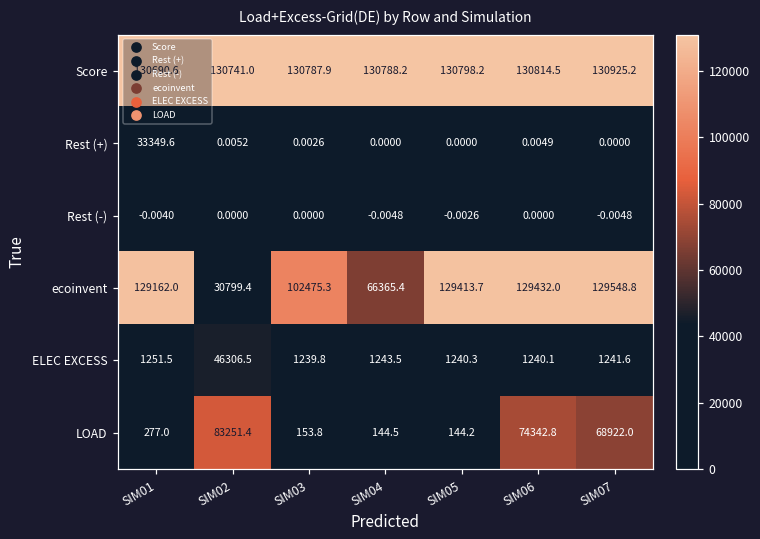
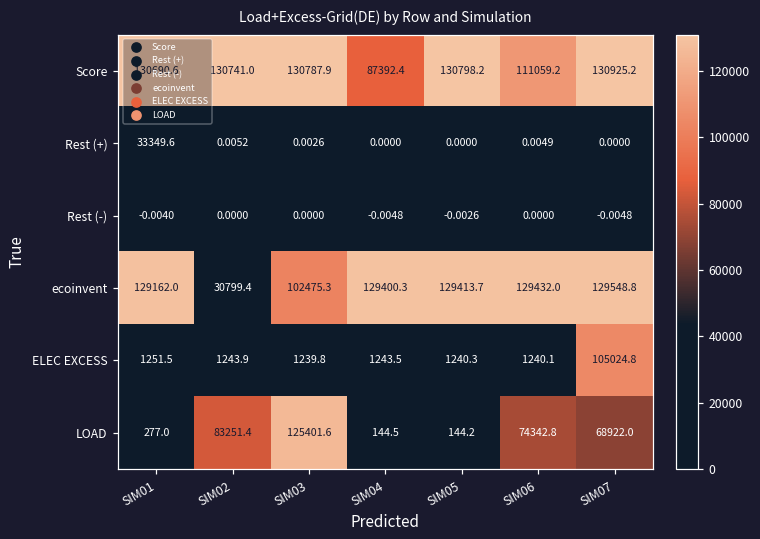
  {
    "Score": {
      "SIM03": 130787.9,
-     "SIM04": 130788.2,
+     "SIM04": 87392.4,
      "SIM05": 130798.2,
-     "SIM06": 130814.5,
+     "SIM06": 111059.2,
      "SIM07": 130925.2
    },
    "Rest (+)": {
      "SIM01": 33349.6,
      "SIM02": 0.0052,
      "SIM03": 0.0026,
      "SIM04": 0.0000,
      "SIM05": 0.0000,
      "SIM06": 0.0049,
      "SIM07": 0.0000
    },
    "Rest (-)": {
      "SIM01": -0.0040,
      "SIM02": 0.0000,
      "SIM03": 0.0000,
      "SIM04": -0.0048,
      "SIM05": -0.0026,
      "SIM06": 0.0000,
      "SIM07": -0.0048
    },
    "ecoinvent": {
      "SIM01": 129162.0,
      "SIM02": 30799.4,
      "SIM03": 102475.3,
-     "SIM04": 66365.4,
+     "SIM04": 129400.3,
      "SIM05": 129413.7,
      "SIM06": 129432.0,
      "SIM07": 129548.8
    },
    "ELEC EXCESS": {
      "SIM01": 1251.5,
-     "SIM02": 46306.5,
+     "SIM02": 1243.9,
      "SIM03": 1239.8,
      "SIM04": 1243.5,
      "SIM05": 1240.3,
      "SIM06": 1240.1,
-     "SIM07": 1241.6
+     "SIM07": 105024.8
    },
    "LOAD": {
      "SIM01": 277.0,
      "SIM02": 83251.4,
-     "SIM03": 153.8,
+     "SIM03": 125401.6,
      "SIM04": 144.5,
      "SIM05": 144.2,
      "SIM06": 74342.8,
      "SIM07": 68922.0
    }
  }
